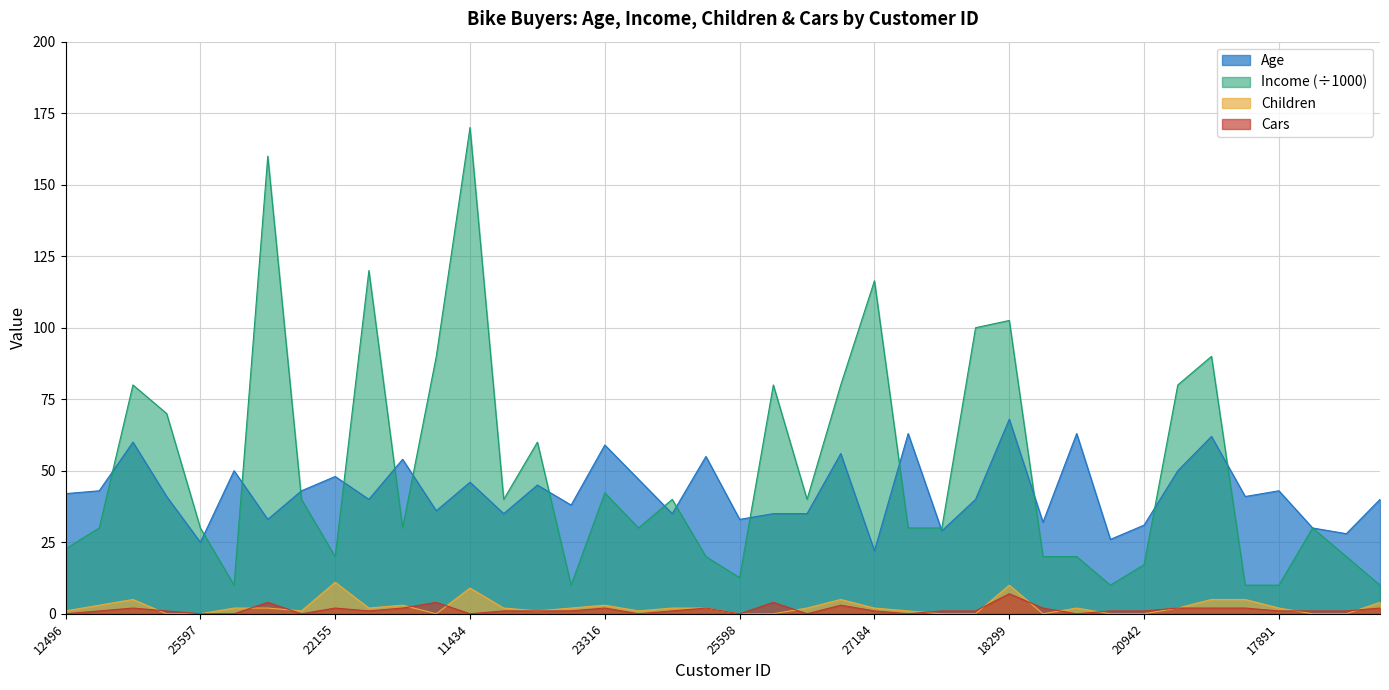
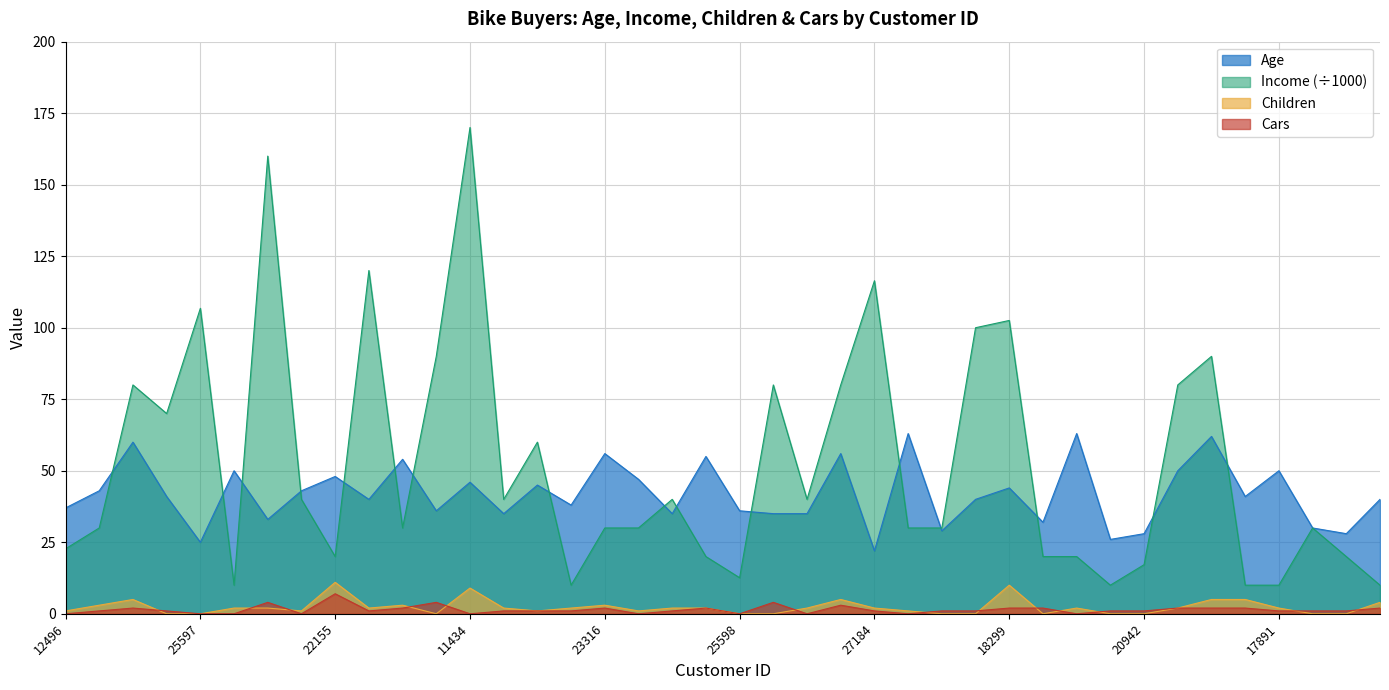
  {
    "Age": {
-     "12496": 42,
+     "12496": 37,
      "25597": 25,
      "22155": 48,
      "11434": 46,
-     "23316": 59,
-     "25598": 33,
+     "23316": 56,
+     "25598": 36,
      "27184": 22,
-     "18299": 68,
-     "20942": 31,
-     "17891": 43
+     "18299": 44,
+     "20942": 28,
+     "17891": 50
    },
    "Income (÷1000)": {
      "12496": 23,
-     "25597": 30,
+     "25597": 107,
      "22155": 20,
      "11434": 170,
-     "23316": 42,
+     "23316": 30,
      "25598": 13,
      "27184": 116,
      "18299": 103,
      "20942": 17,
      "17891": 10
    },
    "Children": {
      "12496": 1,
      "22155": 11,
      "11434": 9,
      "23316": 3,
      "27184": 2,
      "18299": 10,
      "20942": 0,
      "17891": 2
    },
    "Cars": {
      "12496": 0,
-     "22155": 2,
+     "22155": 7,
      "11434": 0,
      "23316": 2,
      "27184": 1,
-     "18299": 7,
+     "18299": 2,
      "20942": 1,
      "17891": 1
    }
  }
